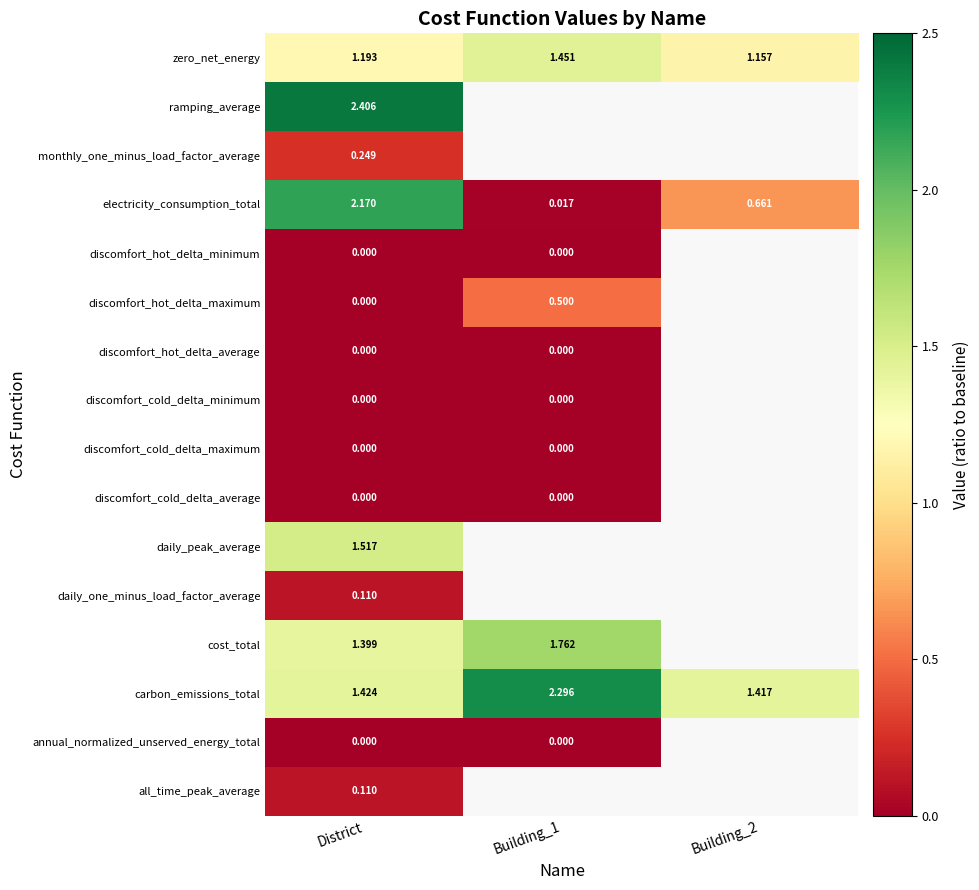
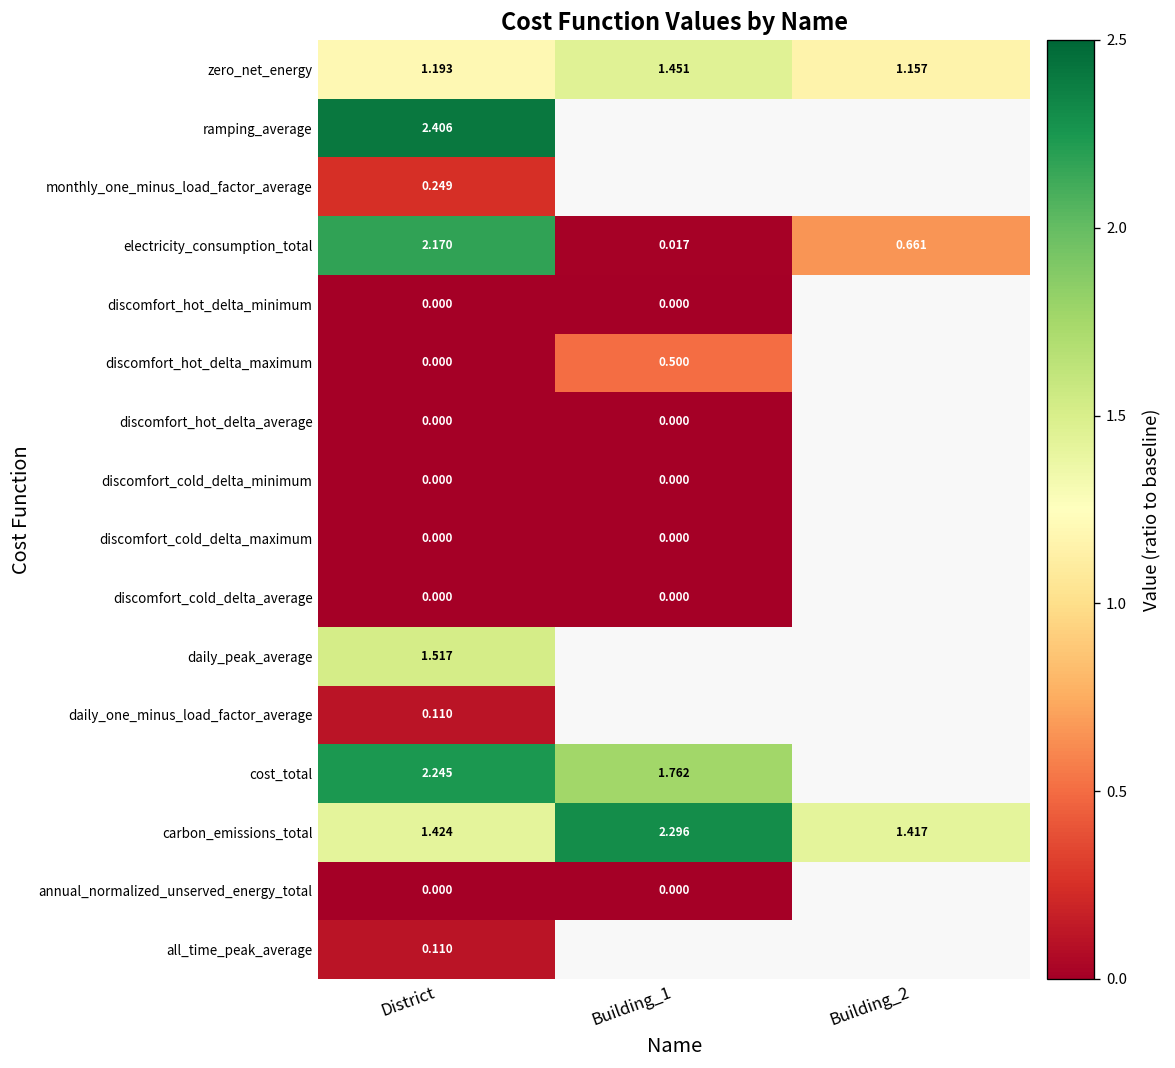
  {
    "zero_net_energy": {
      "District": 1.193,
      "Building_1": 1.451,
      "Building_2": 1.157
    },
    "ramping_average": {
      "District": 2.406
    },
    "monthly_one_minus_load_factor_average": {
      "District": 0.249
    },
    "electricity_consumption_total": {
      "District": 2.170,
      "Building_1": 0.017,
      "Building_2": 0.661
    },
    "discomfort_hot_delta_minimum": {
      "District": 0.000,
      "Building_1": 0.000
    },
    "discomfort_hot_delta_maximum": {
      "District": 0.000,
      "Building_1": 0.500
    },
    "discomfort_hot_delta_average": {
      "District": 0.000,
      "Building_1": 0.000
    },
    "discomfort_cold_delta_minimum": {
      "District": 0.000,
      "Building_1": 0.000
    },
    "discomfort_cold_delta_maximum": {
      "District": 0.000,
      "Building_1": 0.000
    },
    "discomfort_cold_delta_average": {
      "District": 0.000,
      "Building_1": 0.000
    },
    "daily_peak_average": {
      "District": 1.517
    },
    "daily_one_minus_load_factor_average": {
      "District": 0.110
    },
    "cost_total": {
-     "District": 1.399,
+     "District": 2.245,
      "Building_1": 1.762
    },
    "carbon_emissions_total": {
      "District": 1.424,
      "Building_1": 2.296,
      "Building_2": 1.417
    },
    "annual_normalized_unserved_energy_total": {
      "District": 0.000,
      "Building_1": 0.000
    },
    "all_time_peak_average": {
      "District": 0.110
    }
  }
